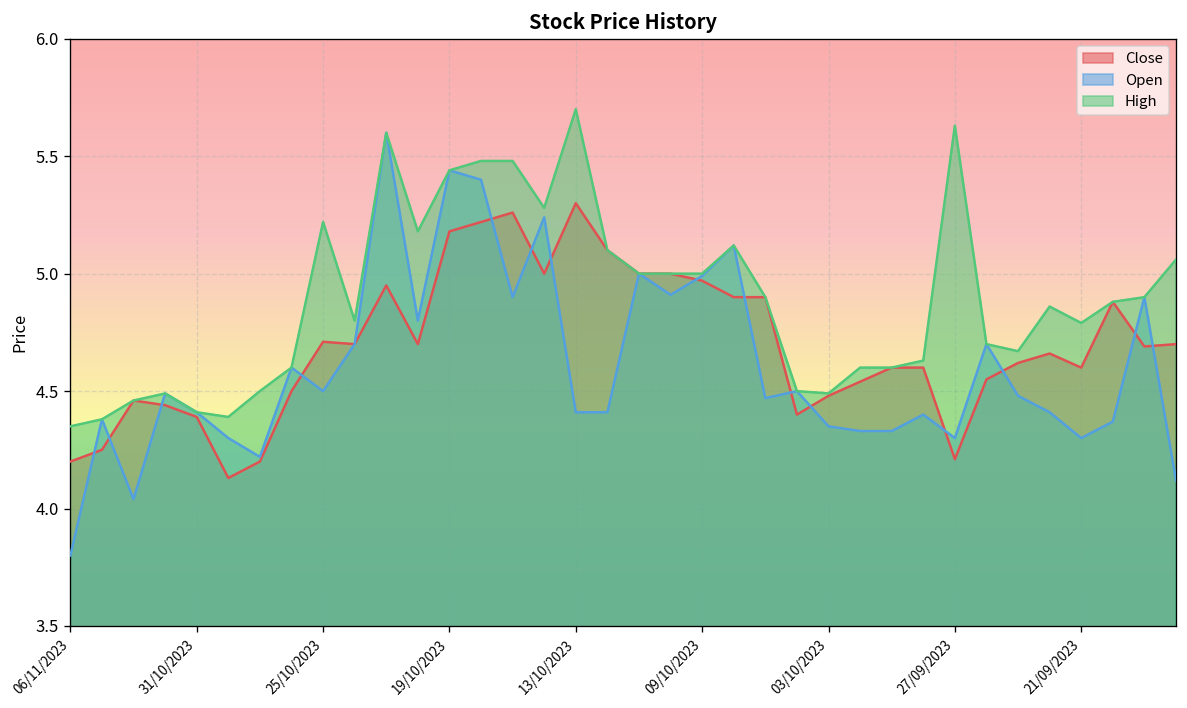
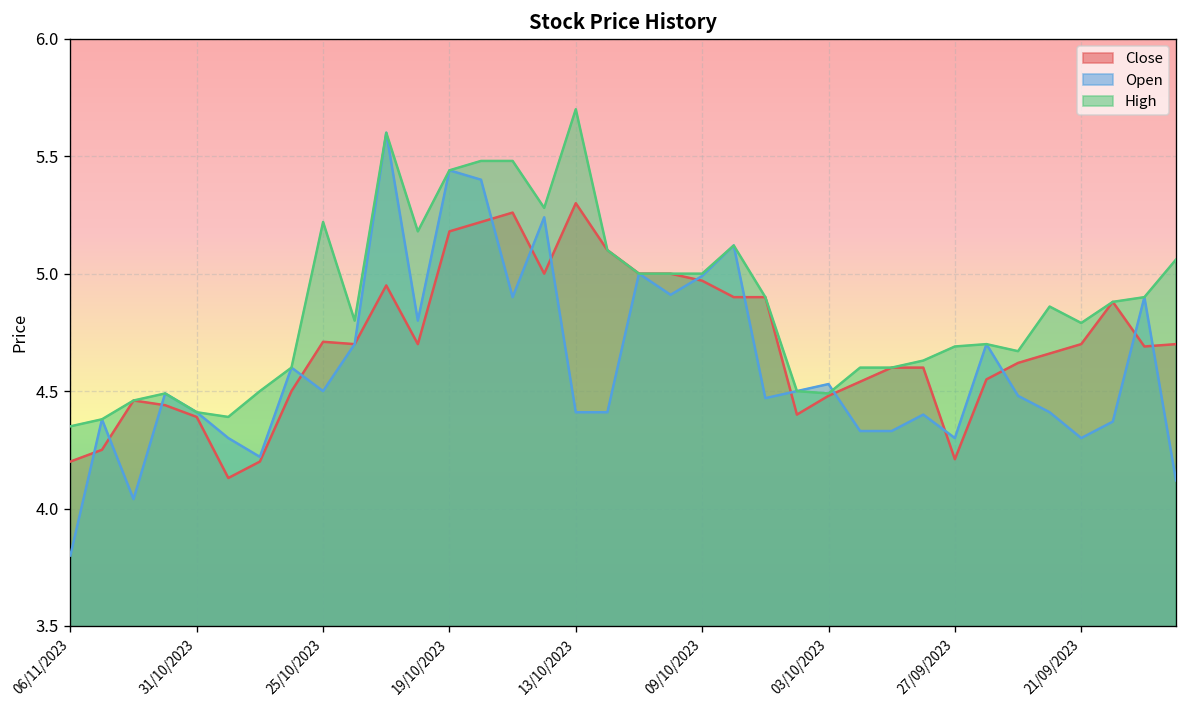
  {
    "Close": {
      "06/11/2023": 4.2,
      "31/10/2023": 4.4,
      "25/10/2023": 4.7,
      "19/10/2023": 5.18,
      "13/10/2023": 5.3,
      "09/10/2023": 4.97,
      "27/09/2023": 4.2,
-     "21/09/2023": 4.6
+     "21/09/2023": 4.7
    },
    "Open": {
      "06/11/2023": 3.80,
      "25/10/2023": 4.50,
      "13/10/2023": 4.41,
-     "03/10/2023": 4.35,
+     "03/10/2023": 4.53,
      "27/09/2023": 4.30,
      "21/09/2023": 4.30
    },
    "High": {
      "06/11/2023": 4.35,
      "25/10/2023": 5.22,
      "13/10/2023": 5.70,
-     "27/09/2023": 5.63,
+     "27/09/2023": 4.69,
      "21/09/2023": 4.79
    }
  }
